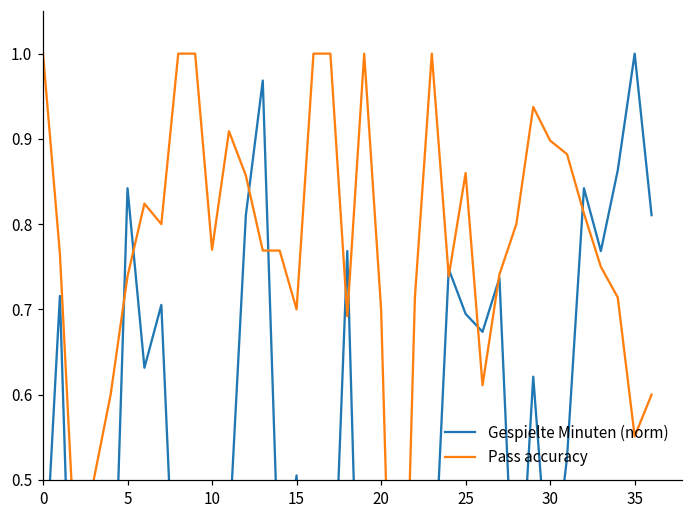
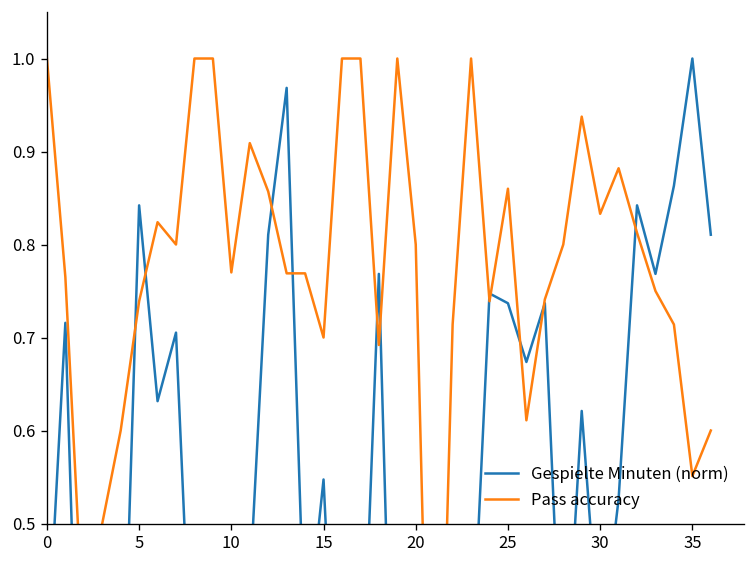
  {
    "Gespielte Minuten (norm)": {
      "5": 0.84,
-     "15": 0.51,
-     "25": 0.69,
+     "15": 0.55,
+     "25": 0.74,
      "35": 1.00
    },
    "Pass accuracy": {
      "0": 1.00,
      "5": 0.74,
      "10": 0.77,
      "15": 0.70,
-     "20": 0.7,
+     "20": 0.8,
      "25": 0.86,
-     "30": 0.90,
+     "30": 0.83,
      "35": 0.55
    }
  }
